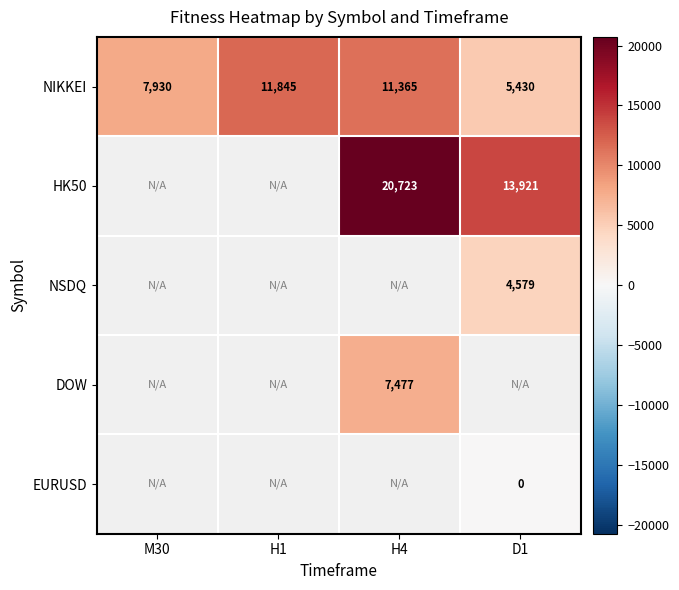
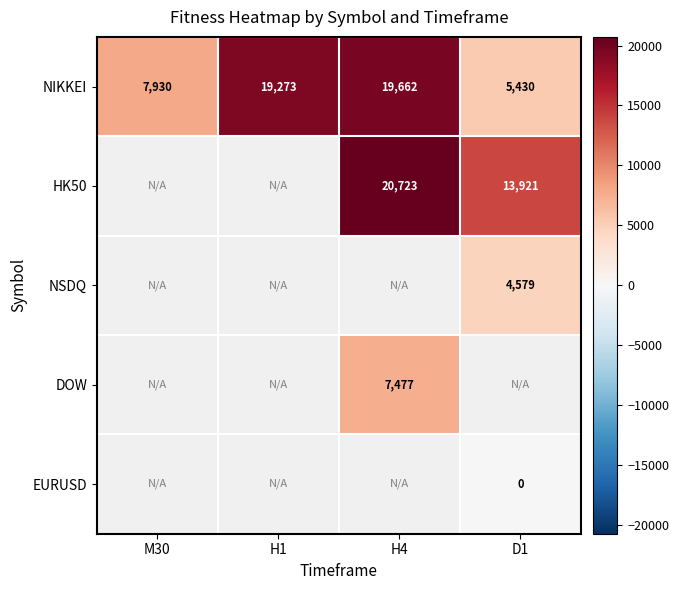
  {
    "NIKKEI": {
      "M30": "7,930",
-     "H1": "11,845",
-     "H4": "11,365",
+     "H1": "19,273",
+     "H4": "19,662",
      "D1": "5,430"
    },
    "HK50": {
      "H4": "20,723",
      "D1": "13,921"
    },
    "NSDQ": {
      "D1": "4,579"
    },
    "DOW": {
      "H4": "7,477"
    },
    "EURUSD": {
      "D1": "0"
    }
  }
